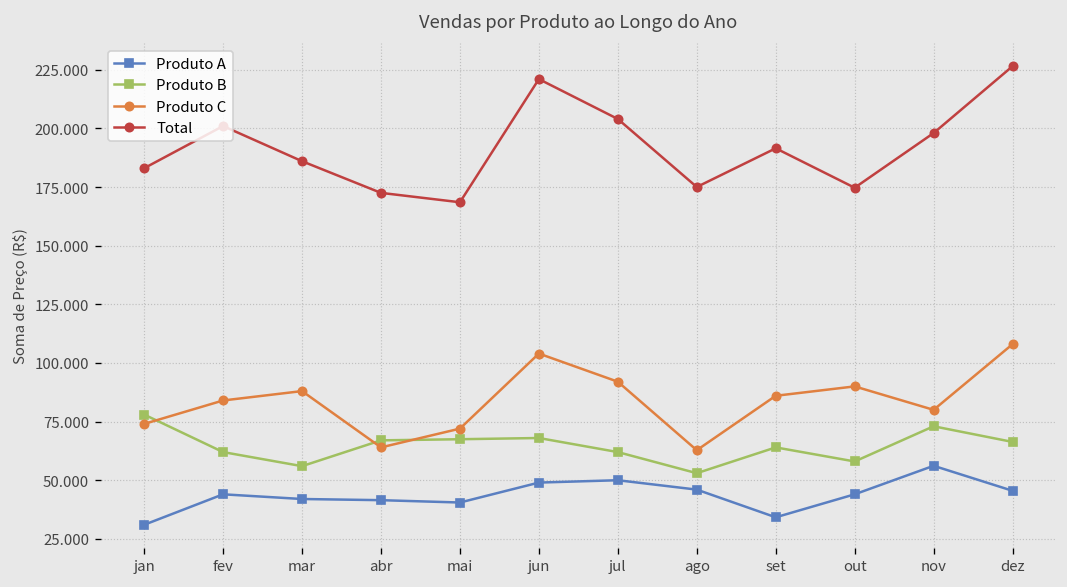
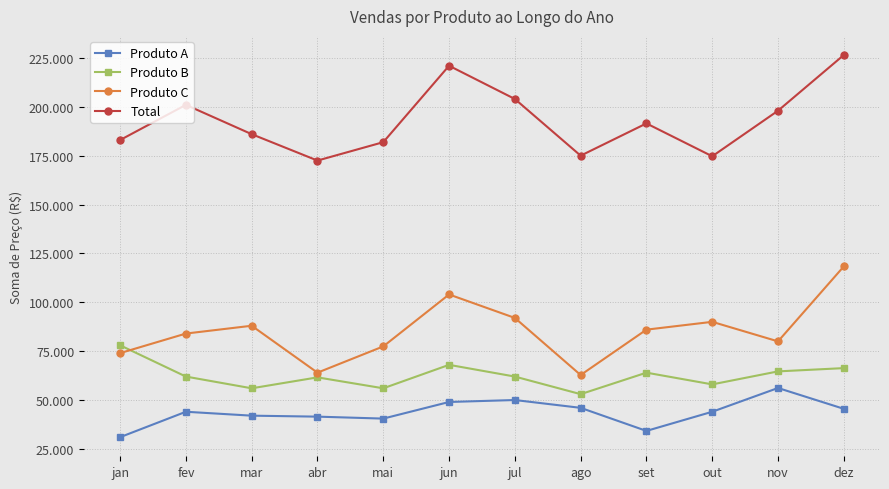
  {
    "Produto A": {
      "jan": 31,
      "fev": 44,
      "mar": 42,
      "abr": 42,
      "mai": 41,
      "jun": 49,
      "jul": 50,
      "ago": 46,
      "set": 34,
      "out": 44,
      "nov": 56,
      "dez": 46
    },
    "Produto B": {
      "jan": 78,
      "fev": 62,
      "mar": 56,
-     "abr": 67,
-     "mai": 67,
+     "abr": 62,
+     "mai": 56,
      "jun": 68,
      "jul": 62,
      "ago": 53,
      "set": 64,
      "out": 58,
-     "nov": 73,
+     "nov": 65,
      "dez": 66
    },
    "Produto C": {
      "jan": 74,
      "fev": 84,
      "mar": 88,
      "abr": 64,
-     "mai": 72,
+     "mai": 77,
      "jun": 104,
      "jul": 92,
      "ago": 63,
      "set": 86,
      "out": 90,
      "nov": 80,
-     "dez": 108
+     "dez": 118
    },
    "Total": {
      "jan": 183,
      "mar": 186,
      "abr": 173,
-     "mai": 169,
+     "mai": 182,
      "jun": 221,
      "jul": 204,
      "ago": 175,
      "set": 192,
      "out": 175,
      "nov": 198,
      "dez": 227
    }
  }
